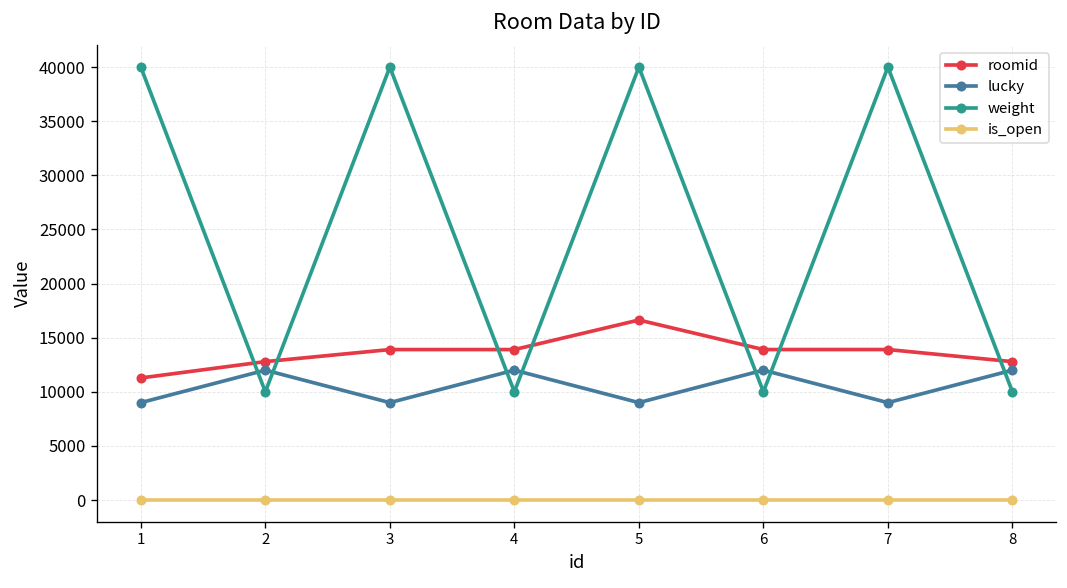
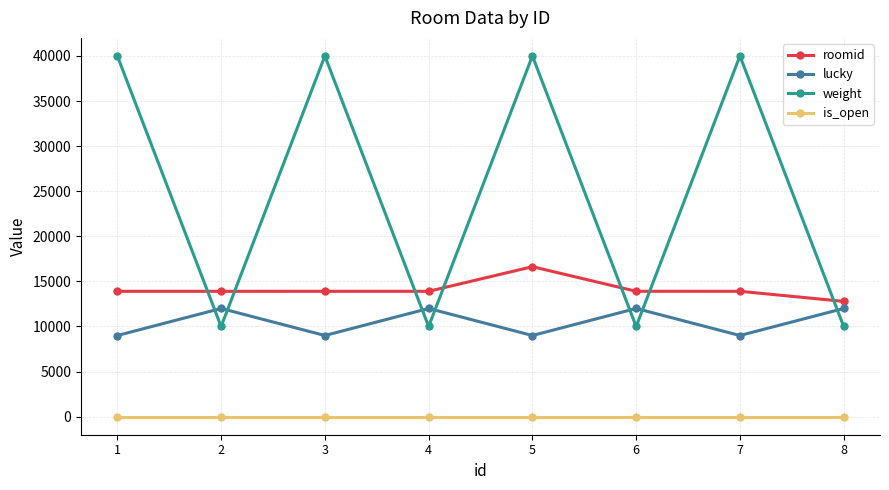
  {
    "roomid": {
-     "1": 11000,
-     "2": 13000,
+     "1": 14000,
+     "2": 14000,
      "3": 14000,
      "4": 14000,
      "5": 17000,
      "6": 14000,
      "7": 14000,
      "8": 13000
    },
    "is_open": {
      "1": 0,
      "2": 0,
      "3": 0,
      "4": 0,
      "5": 0,
      "6": 0,
      "7": 0,
      "8": 0
    }
  }
